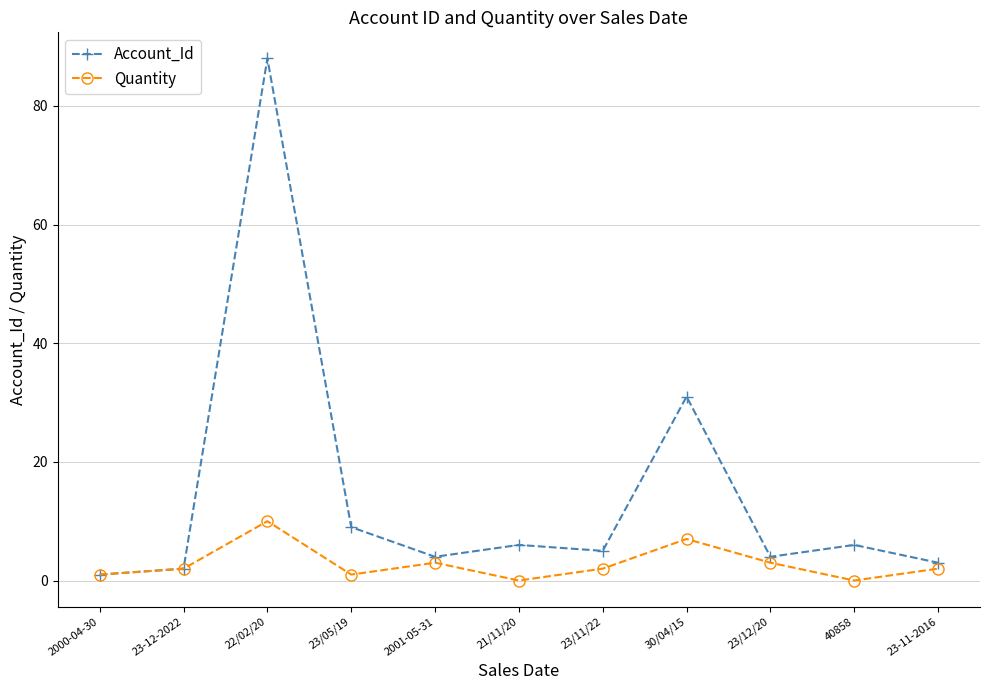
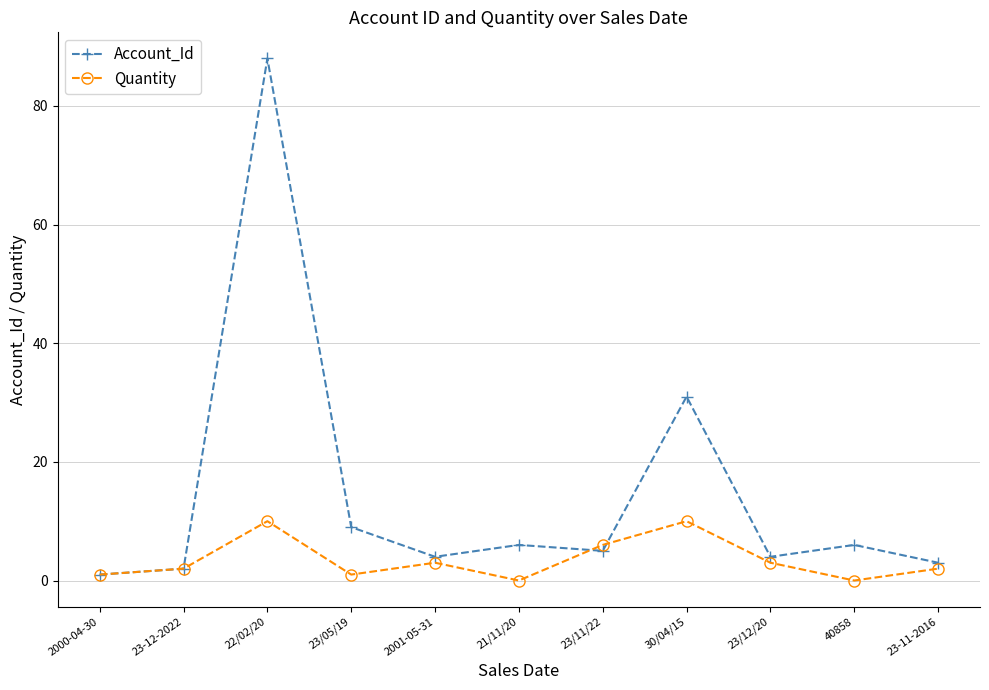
  {
    "Account_Id": {
      "22/02/20": 88,
      "23/05/19": 9,
      "2001-05-31": 4,
      "21/11/20": 6,
      "23/11/22": 5,
      "30/04/15": 31,
      "23/12/20": 4,
      "40858": 6,
      "23-11-2016": 3
    },
    "Quantity": {
      "22/02/20": 10,
      "23/05/19": 1,
      "2001-05-31": 3,
      "21/11/20": 0,
-     "23/11/22": 2,
-     "30/04/15": 7,
+     "23/11/22": 6,
+     "30/04/15": 10,
      "23/12/20": 3,
      "40858": 0,
      "23-11-2016": 2
    }
  }
